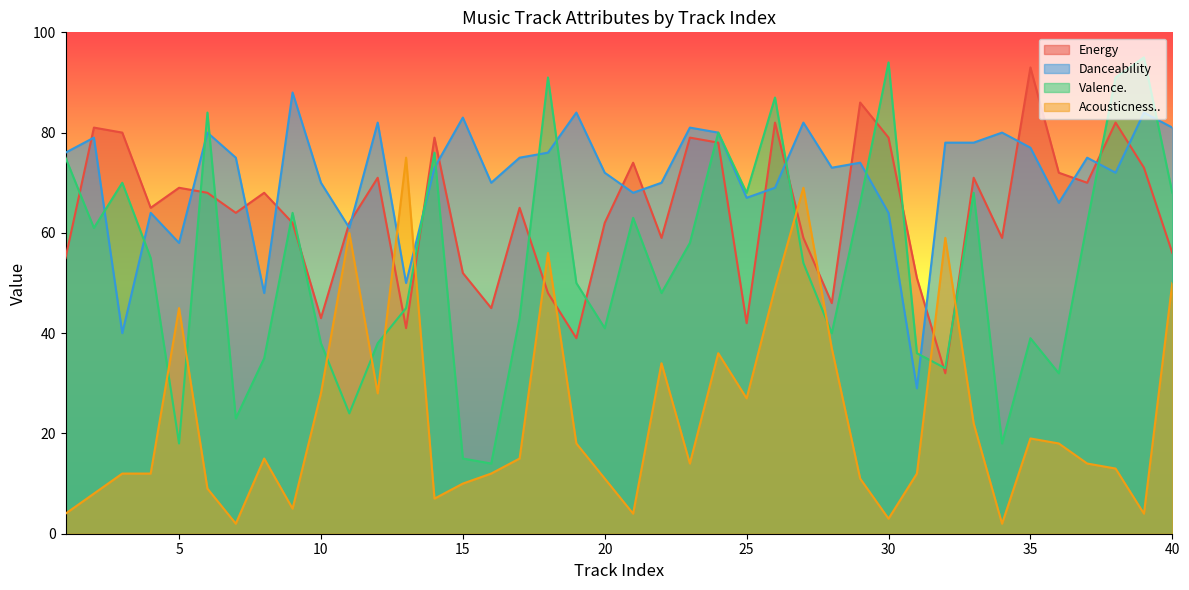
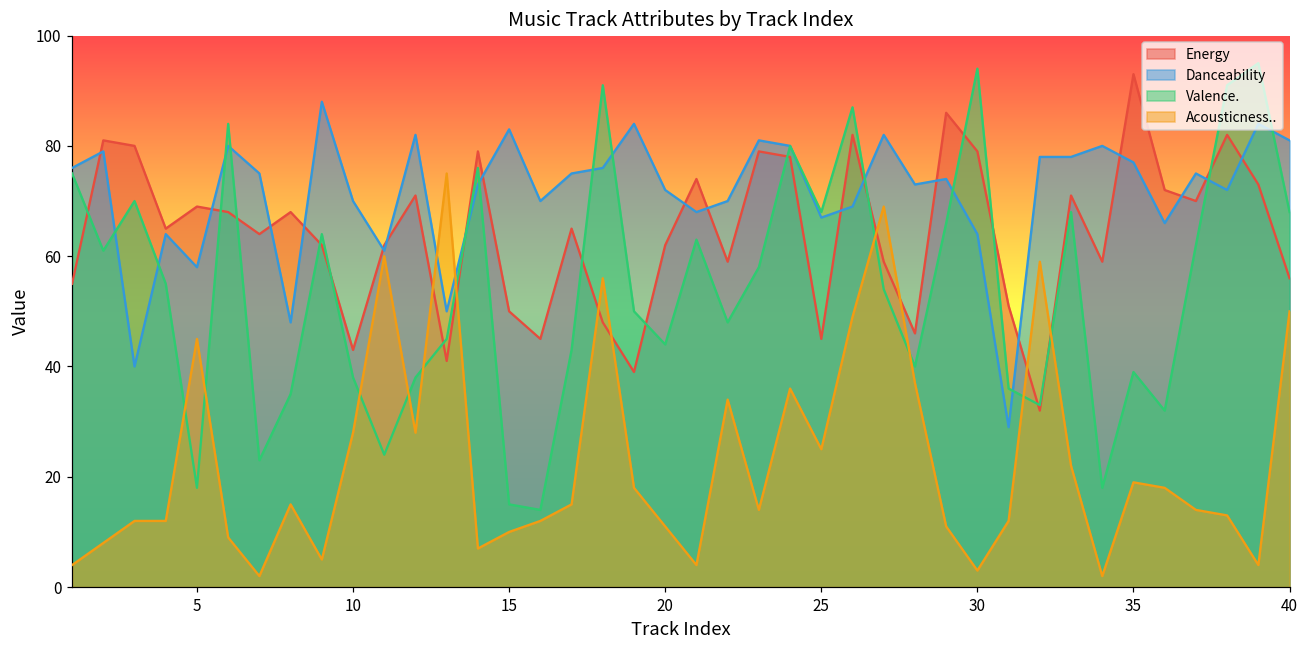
  {
    "Energy": {
      "5": 69,
      "10": 43,
-     "15": 52,
+     "15": 50,
      "20": 62,
-     "25": 42,
+     "25": 45,
      "30": 79,
      "35": 93,
      "40": 56
    },
    "Danceability": {
      "5": 58,
      "10": 70,
      "15": 83,
      "20": 72,
      "25": 67,
      "30": 64,
      "35": 77,
      "40": 81
    },
    "Valence.": {
      "5": 18,
      "10": 38,
      "15": 15,
-     "20": 41,
+     "20": 44,
      "25": 68,
      "30": 94,
      "35": 39,
      "40": 68
    },
    "Acousticness..": {
      "5": 45,
      "10": 28,
      "15": 10,
      "20": 11,
-     "25": 27,
+     "25": 25,
      "30": 3,
      "35": 19,
      "40": 50
    }
  }
